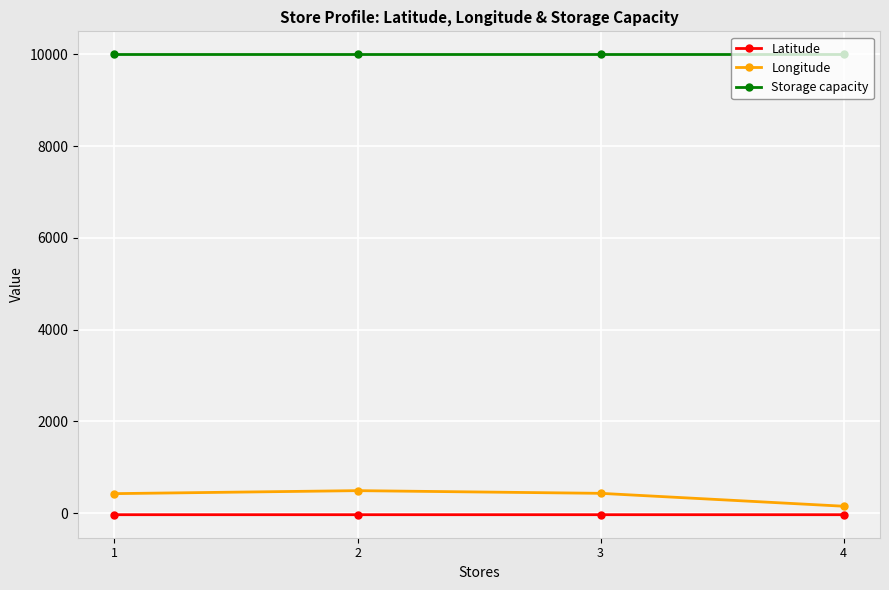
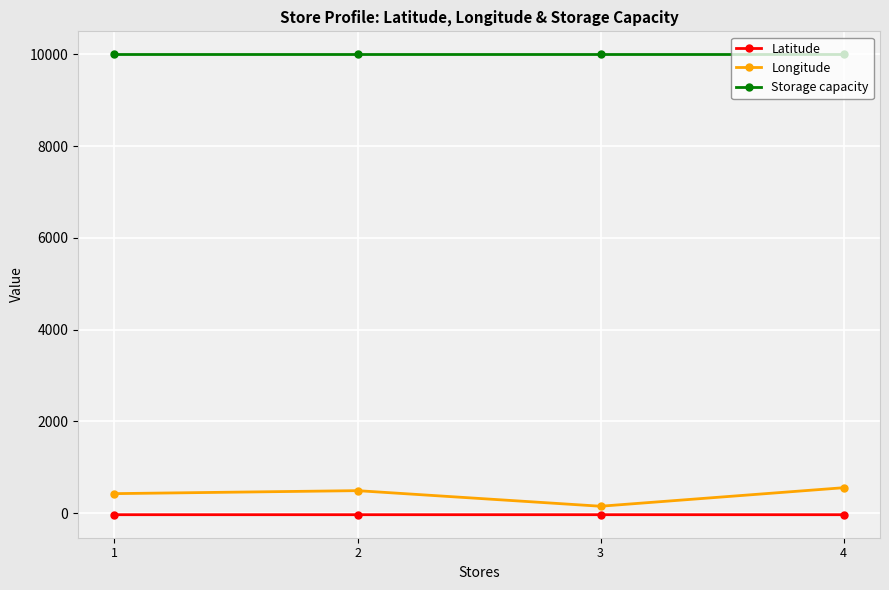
  {
    "Latitude": {
      "1": 0,
      "2": 0,
      "3": 0,
      "4": 0
    },
    "Longitude": {
      "1": 400,
      "2": 500,
-     "3": 400,
-     "4": 200
+     "3": 200,
+     "4": 600
    },
    "Storage capacity": {
      "1": 10000,
      "2": 10000,
      "3": 10000
    }
  }
